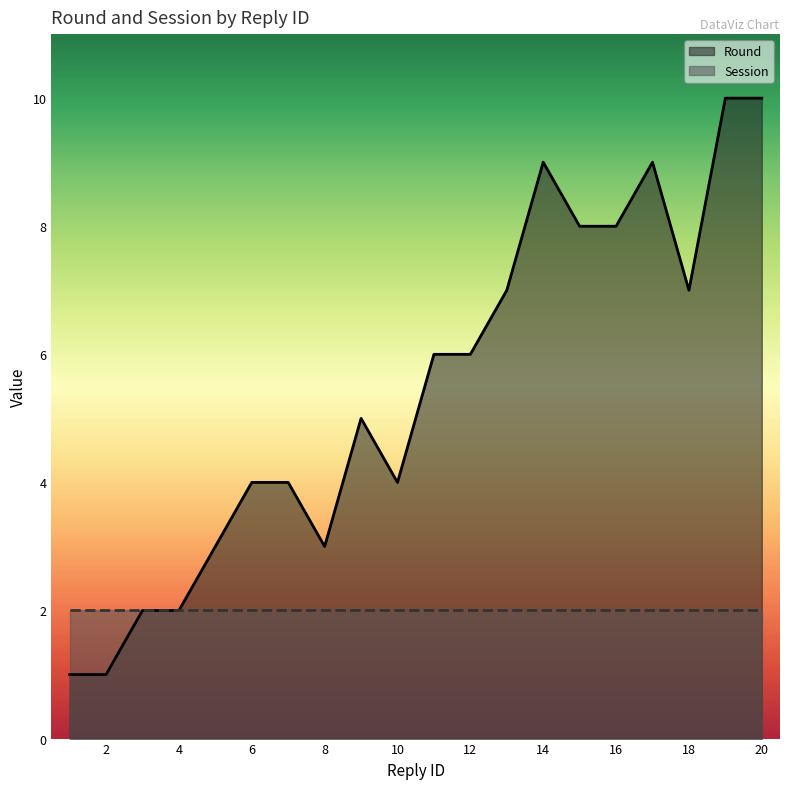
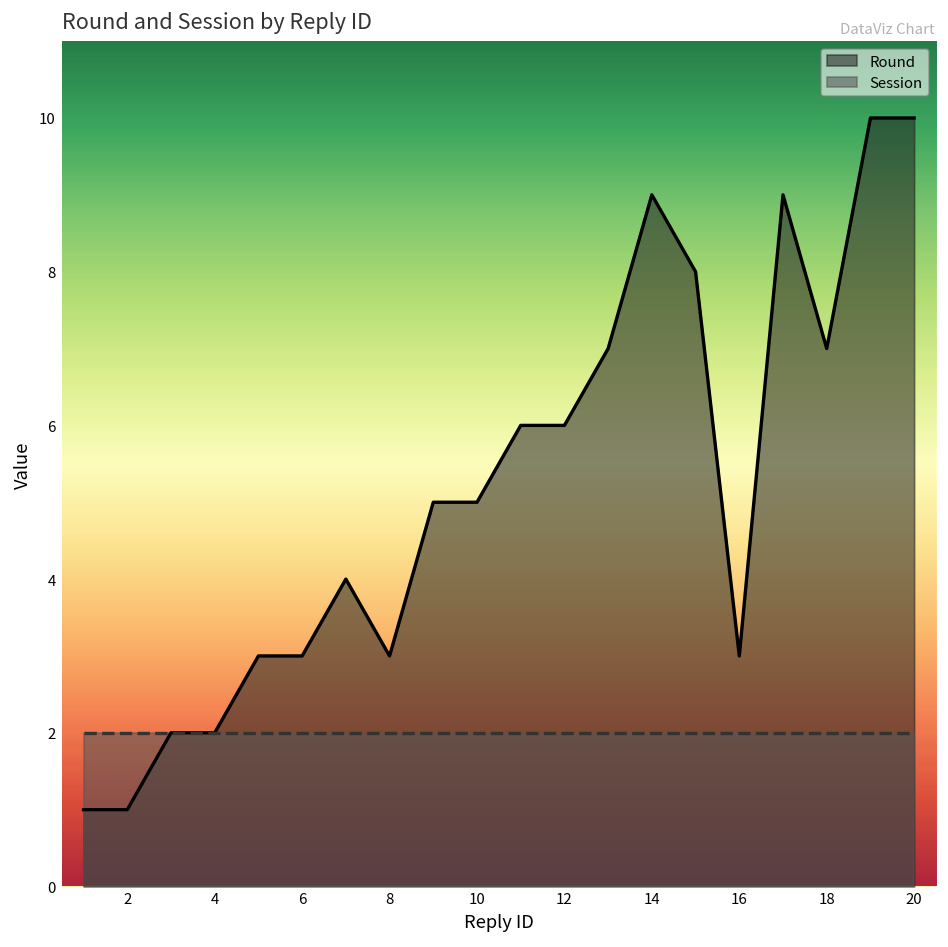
  {
    "Round": {
      "2": 1,
-     "6": 4,
+     "6": 3,
      "8": 3,
-     "10": 4,
+     "10": 5,
      "12": 6,
      "14": 9,
-     "16": 8,
+     "16": 3,
      "18": 7,
      "20": 10
    },
    "Session": {
      "2": 2,
      "6": 2,
      "8": 2,
      "10": 2,
      "12": 2,
      "14": 2,
      "16": 2,
      "18": 2,
      "20": 2
    }
  }
